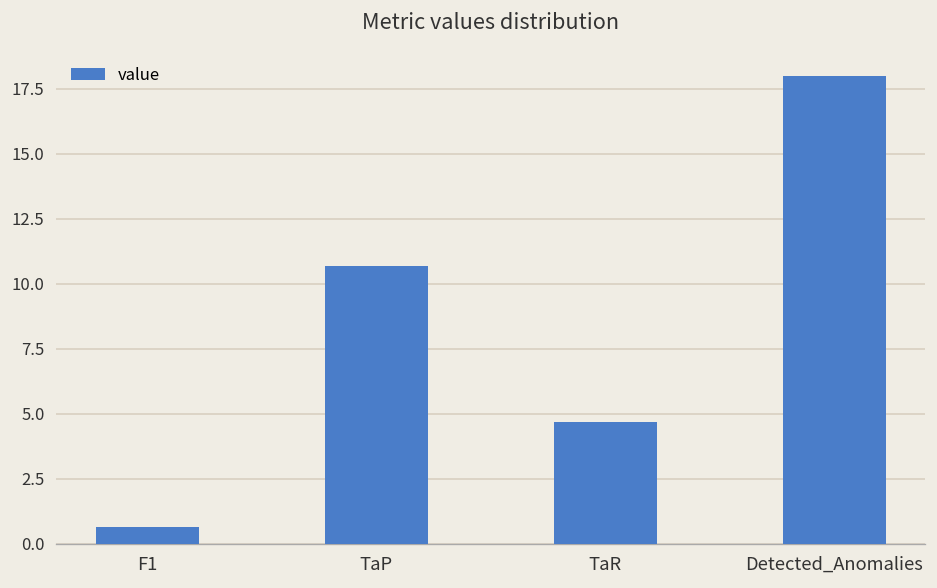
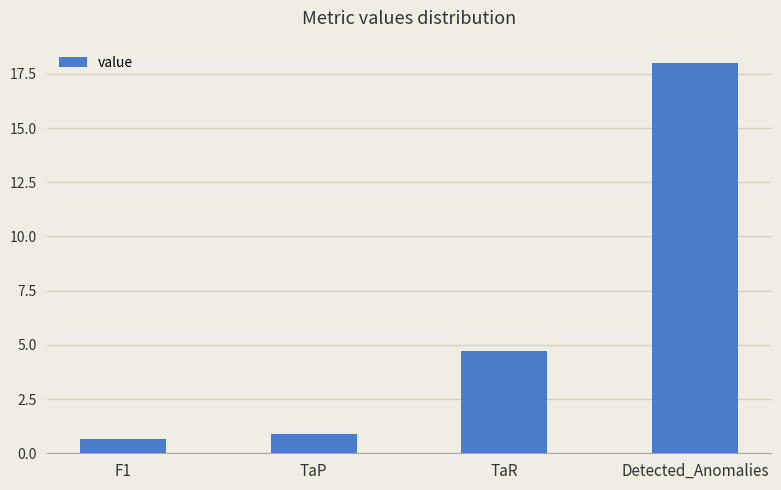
  {
    "F1": 0.6,
-   "TaP": 10.7,
+   "TaP": 0.9,
    "TaR": 4.7,
    "Detected_Anomalies": 18.0
  }
